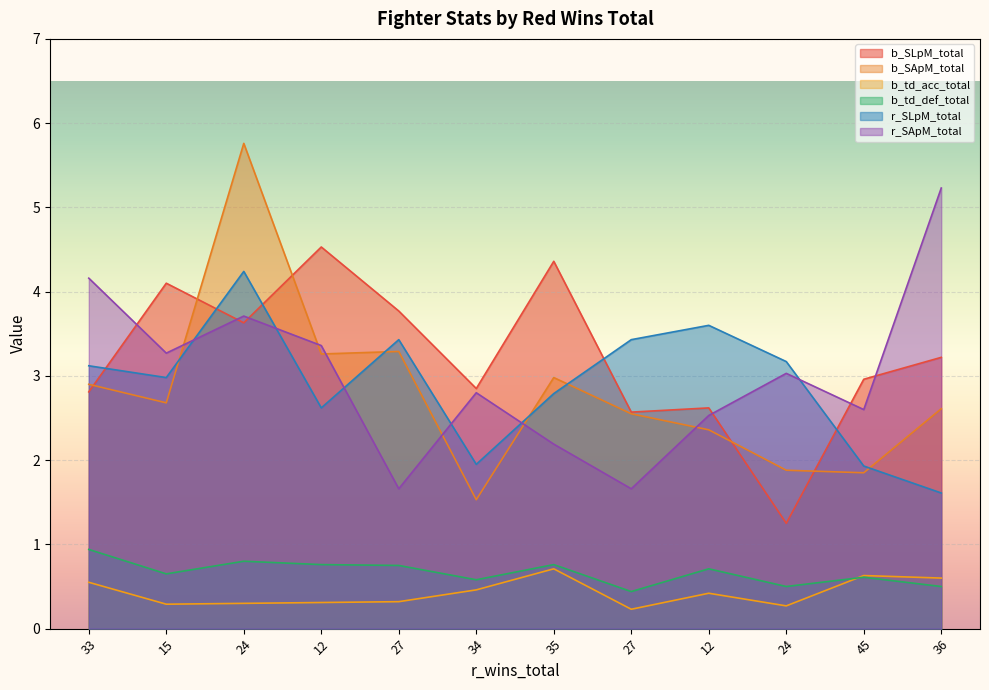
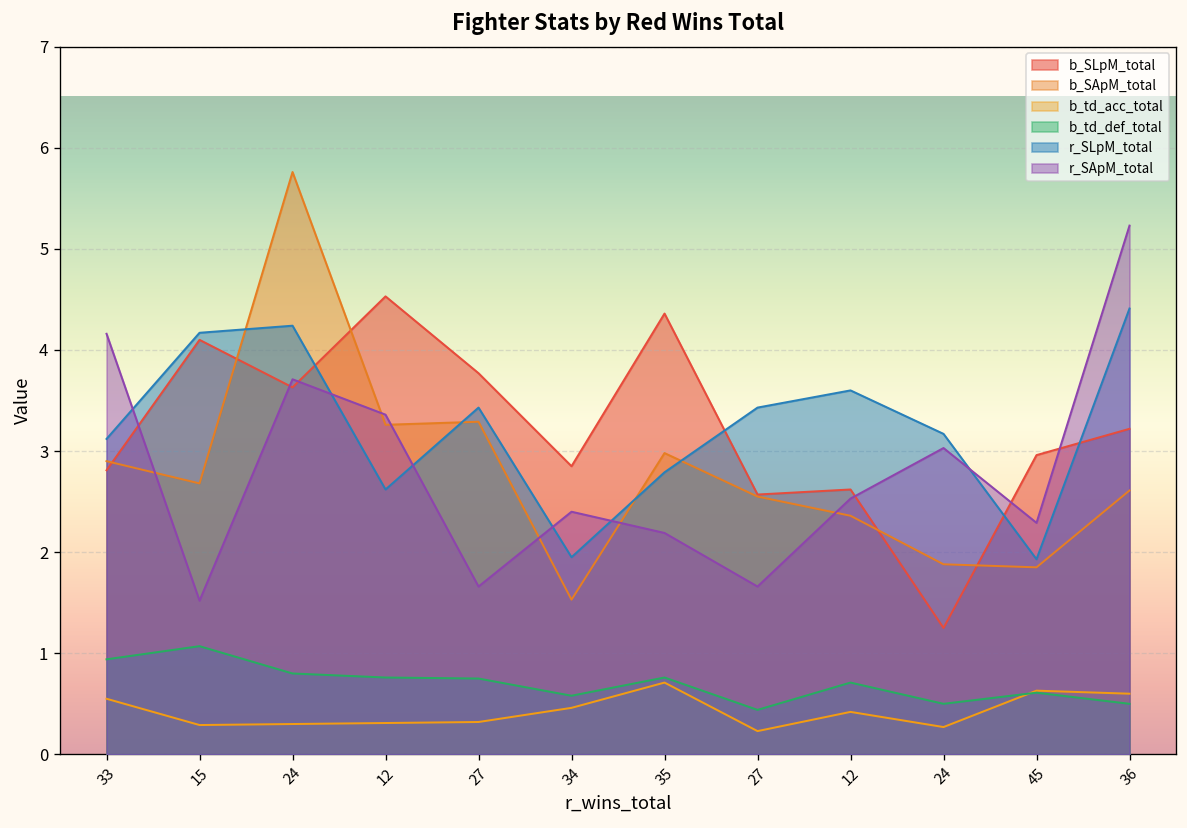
  {
    "b_td_def_total": {
      "33": 0.9,
-     "15": 0.7,
+     "15": 1.1,
      "34": 0.6,
      "35": 0.8,
      "36": 0.5
    },
    "r_SLpM_total": {
      "33": 3.1,
-     "15": 3.0,
+     "15": 4.2,
      "34": 2.0,
      "35": 2.8,
      "45": 1.9,
-     "36": 1.6
+     "36": 4.4
    },
    "r_SApM_total": {
      "33": 4.2,
-     "15": 3.3,
-     "34": 2.8,
+     "15": 1.5,
+     "34": 2.4,
      "35": 2.2,
-     "45": 2.6,
+     "45": 2.3,
      "36": 5.2
    }
  }
